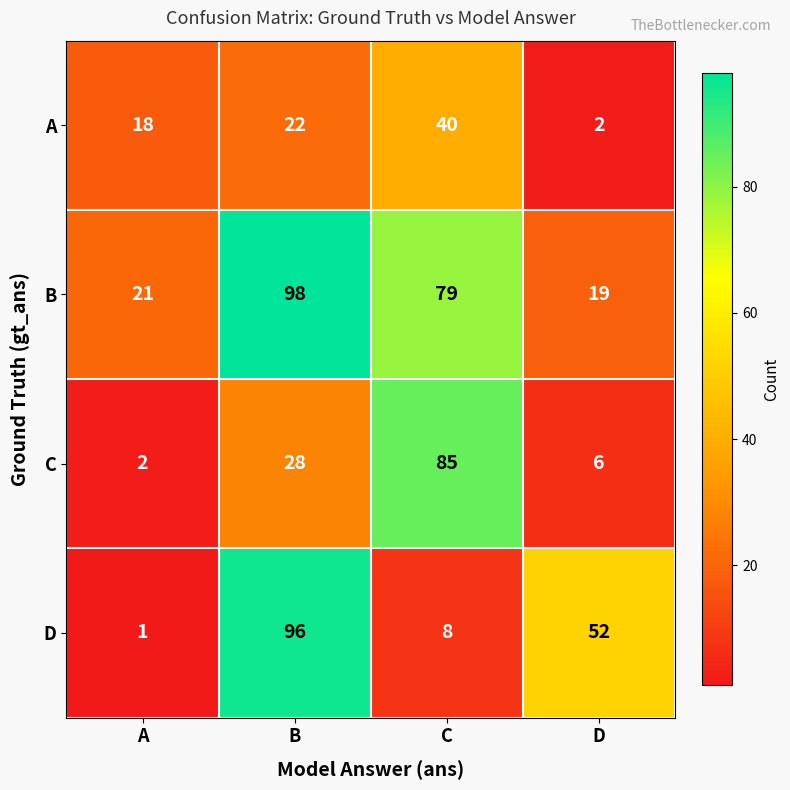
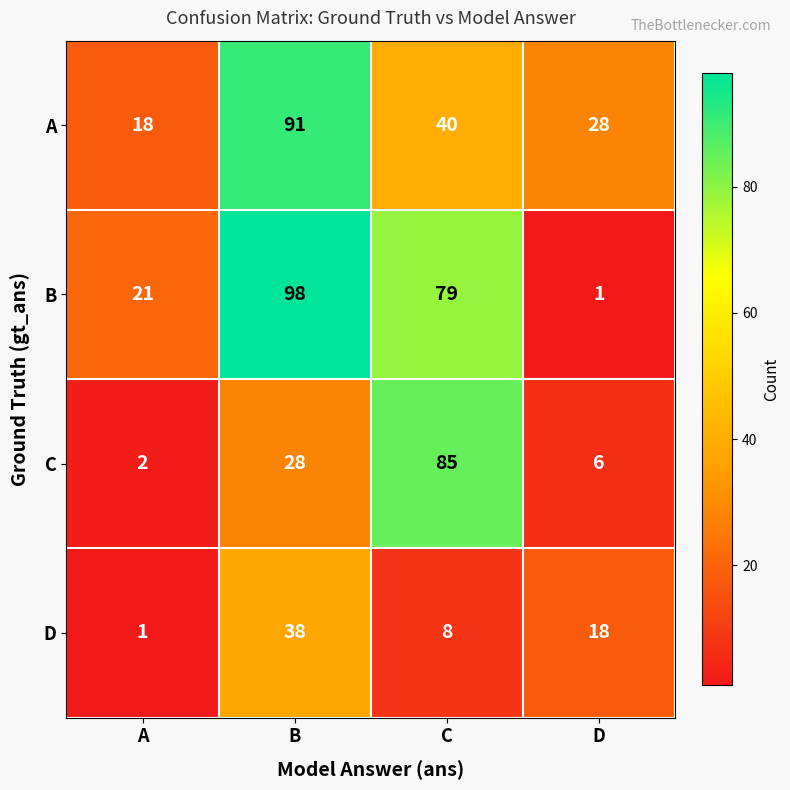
  {
    "A": {
      "A": 18,
-     "B": 22,
+     "B": 91,
      "C": 40,
-     "D": 2
+     "D": 28
    },
    "B": {
      "A": 21,
      "B": 98,
      "C": 79,
-     "D": 19
+     "D": 1
    },
    "C": {
      "A": 2,
      "B": 28,
      "C": 85,
      "D": 6
    },
    "D": {
      "A": 1,
-     "B": 96,
+     "B": 38,
      "C": 8,
-     "D": 52
+     "D": 18
    }
  }
